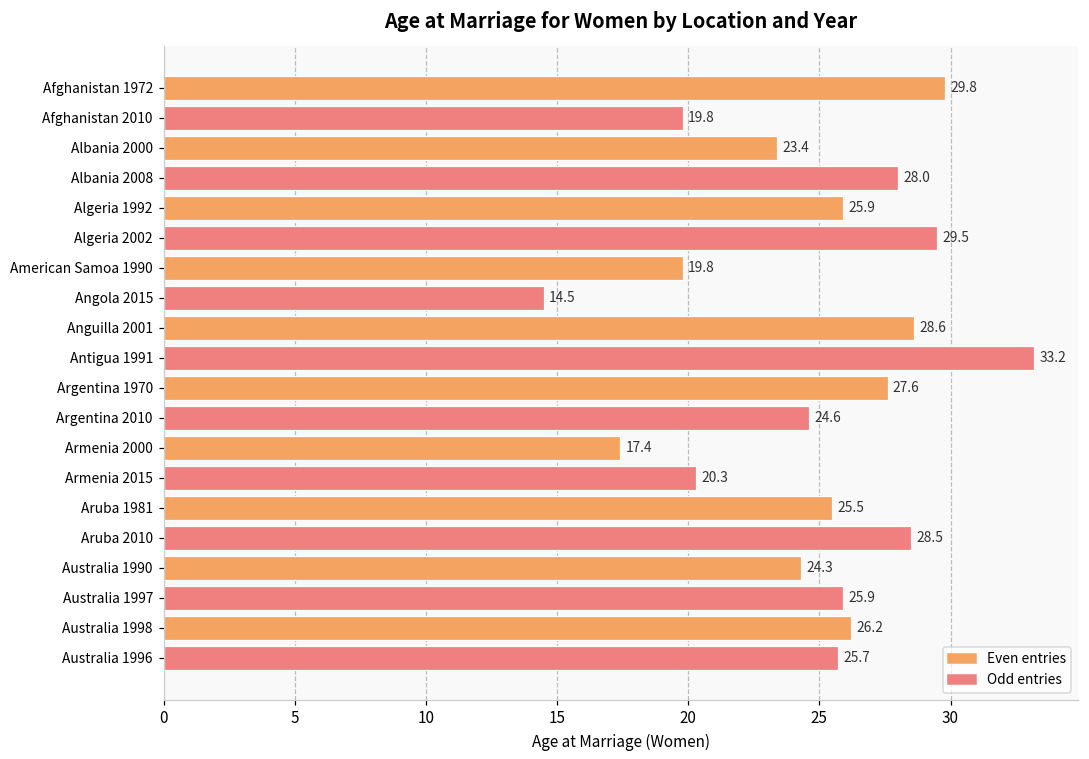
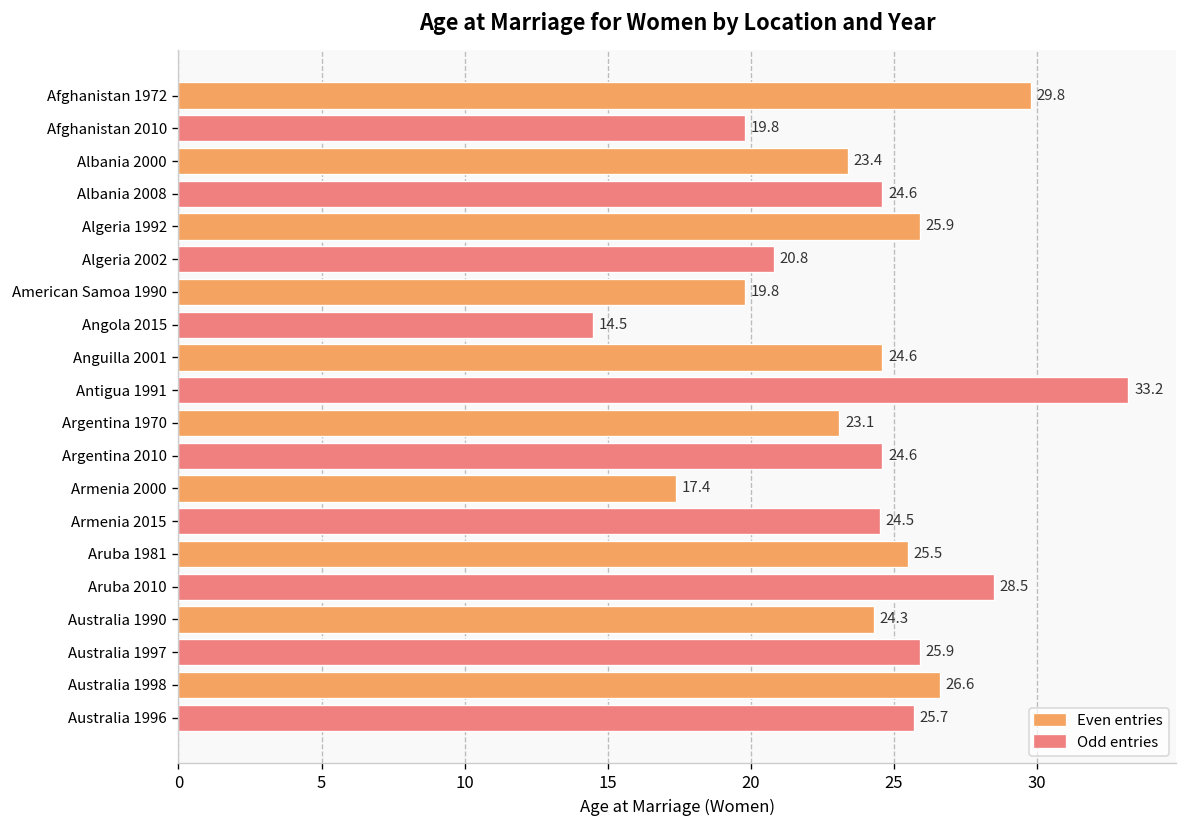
  {
    "Afghanistan 1972": 29.8,
    "Afghanistan 2010": 19.8,
    "Albania 2000": 23.4,
-   "Albania 2008": 28.0,
+   "Albania 2008": 24.6,
    "Algeria 1992": 25.9,
-   "Algeria 2002": 29.5,
+   "Algeria 2002": 20.8,
    "American Samoa 1990": 19.8,
    "Angola 2015": 14.5,
-   "Anguilla 2001": 28.6,
+   "Anguilla 2001": 24.6,
    "Antigua 1991": 33.2,
-   "Argentina 1970": 27.6,
+   "Argentina 1970": 23.1,
    "Argentina 2010": 24.6,
    "Armenia 2000": 17.4,
-   "Armenia 2015": 20.3,
+   "Armenia 2015": 24.5,
    "Aruba 1981": 25.5,
    "Aruba 2010": 28.5,
    "Australia 1990": 24.3,
    "Australia 1997": 25.9,
-   "Australia 1998": 26.2,
+   "Australia 1998": 26.6,
    "Australia 1996": 25.7
  }
